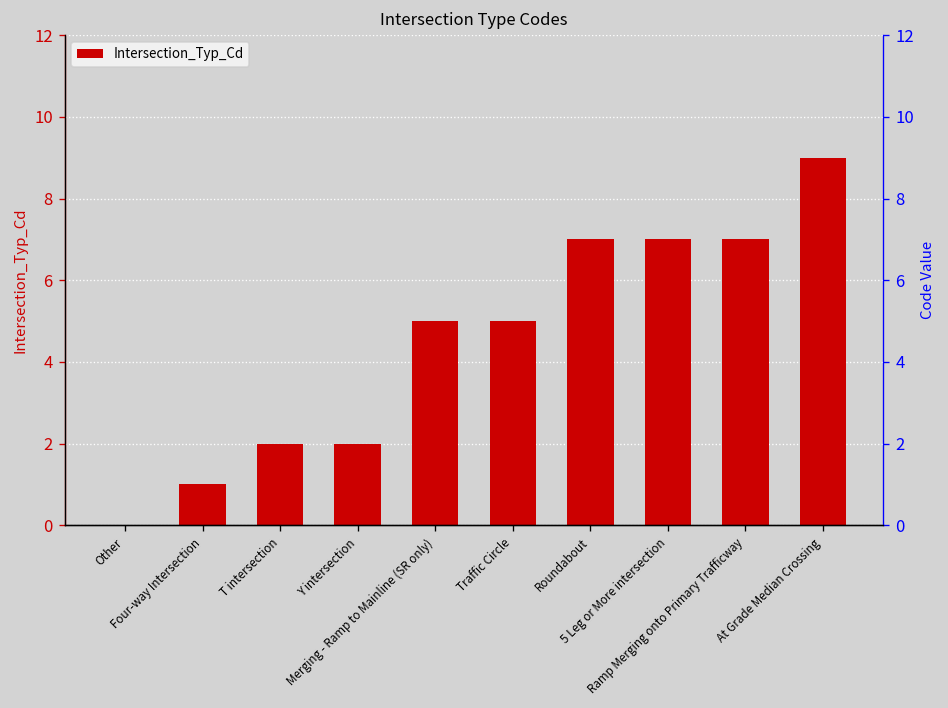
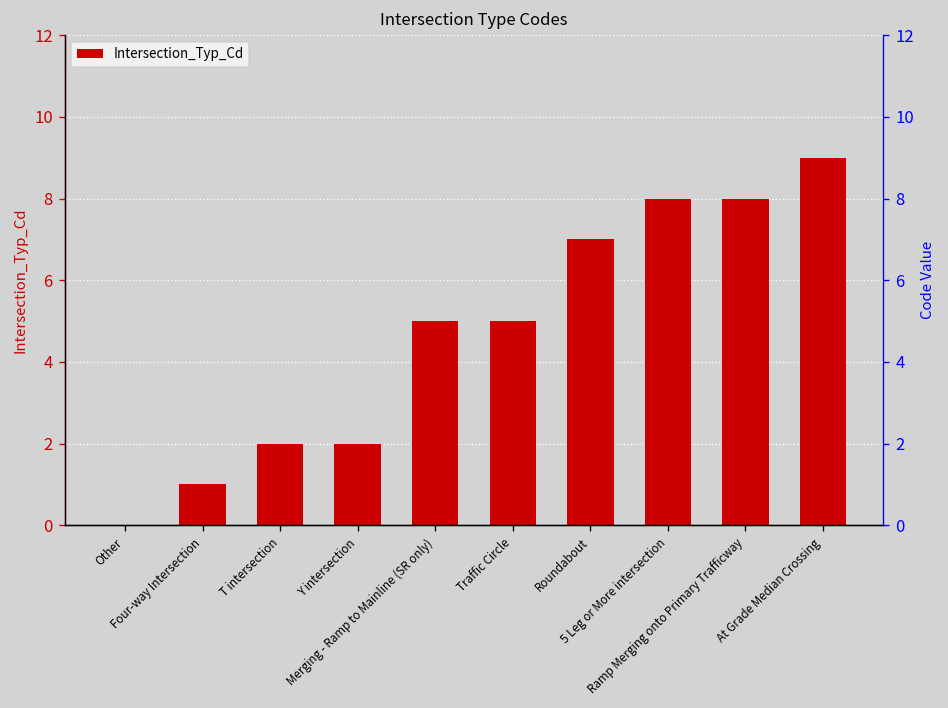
  {
    "Other": 0,
    "Four-way Intersection": 1,
    "T intersection": 2,
    "Y intersection": 2,
    "Merging - Ramp to Mainline (SR only)": 5,
    "Traffic Circle": 5,
    "Roundabout": 7,
-   "5 Leg or More intersection": 7,
-   "Ramp Merging onto Primary Trafficway": 7,
+   "5 Leg or More intersection": 8,
+   "Ramp Merging onto Primary Trafficway": 8,
    "At Grade Median Crossing": 9
  }
